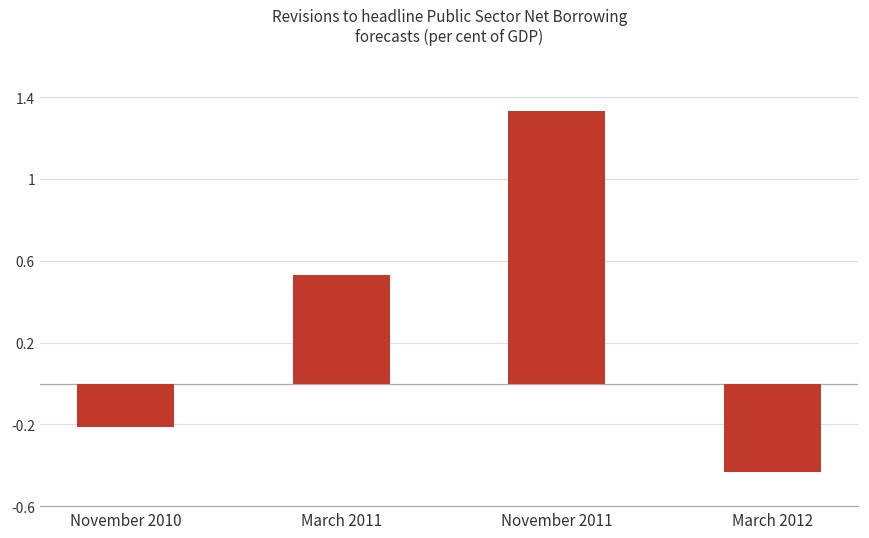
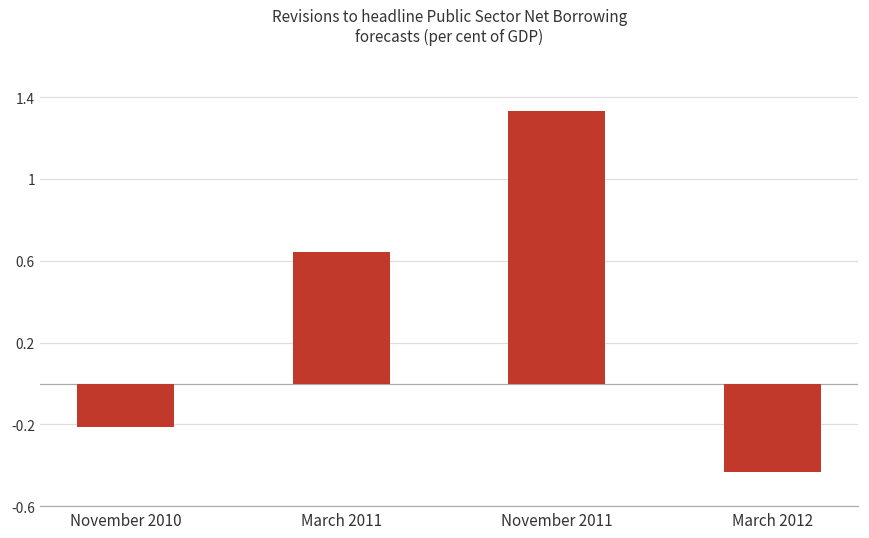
  {
    "November 2010": -0.21,
-   "March 2011": 0.53,
+   "March 2011": 0.64,
    "November 2011": 1.33,
    "March 2012": -0.43
  }
